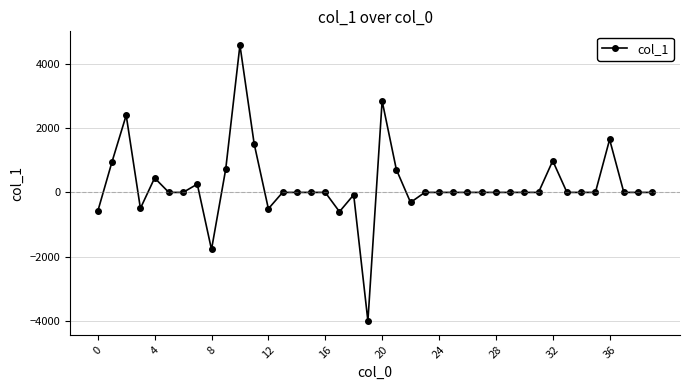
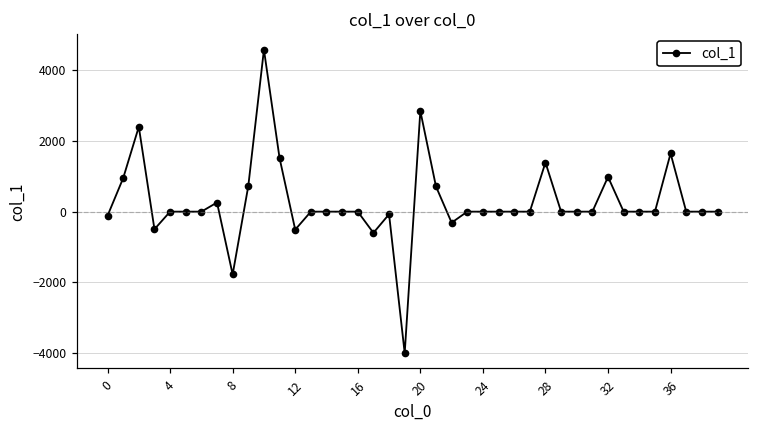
  {
-   "0": -600,
-   "4": 400,
+   "0": -100,
+   "4": 0,
    "8": -1800,
    "12": -500,
    "16": 0,
    "20": 2800,
    "24": 0,
-   "28": 0,
+   "28": 1400,
    "32": 1000,
    "36": 1600
  }
